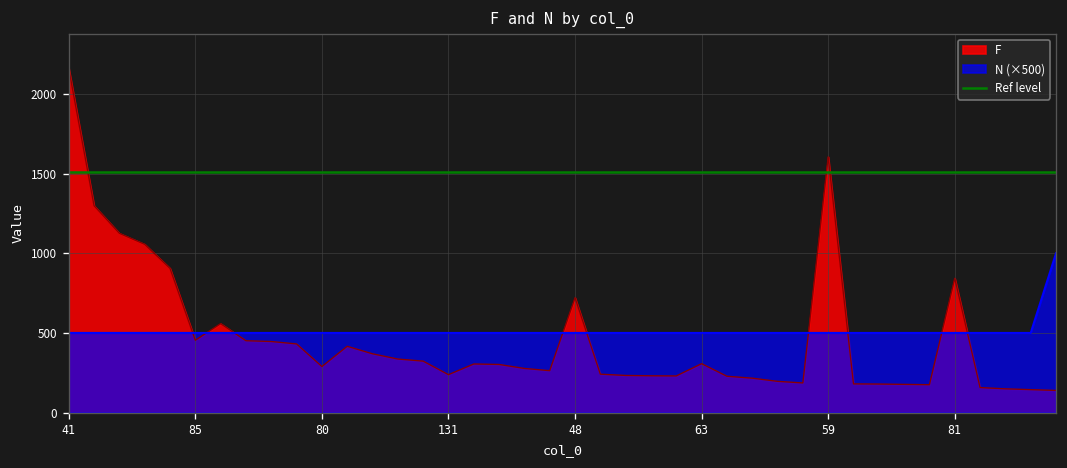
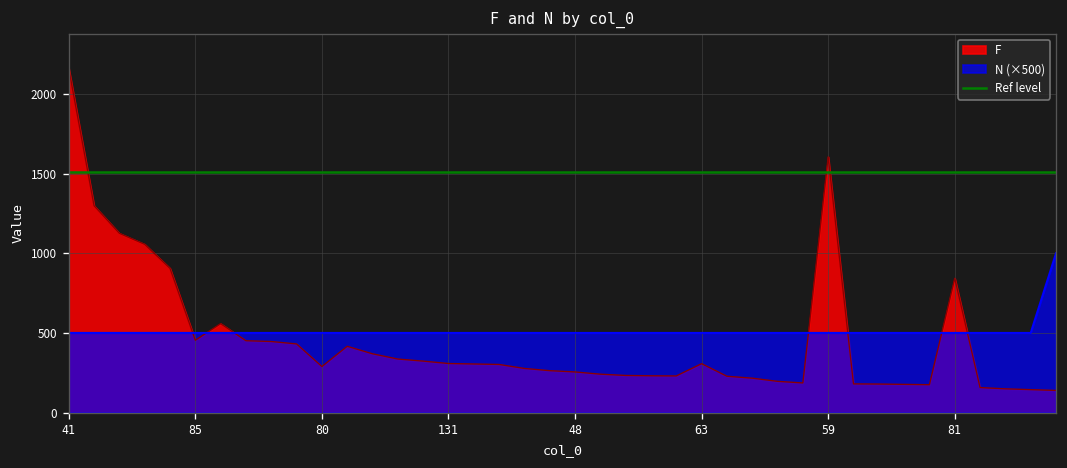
  {
    "F": {
      "41": 2160,
      "85": 450,
      "80": 290,
-     "131": 240,
-     "48": 720,
+     "131": 310,
+     "48": 260,
      "63": 310,
      "59": 1610,
      "81": 840
    },
    "N (×500)": {
      "41": 500,
      "85": 500,
      "80": 500,
      "131": 500,
      "48": 500,
      "63": 500,
      "59": 500,
      "81": 500
    }
  }
